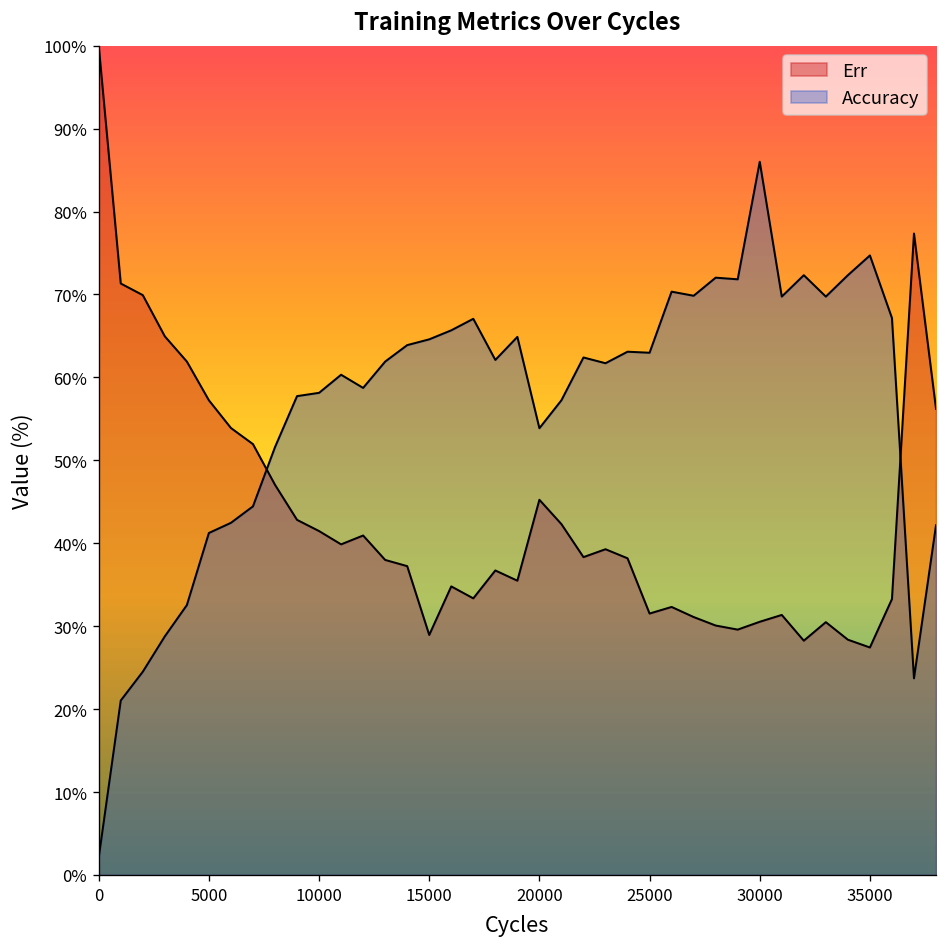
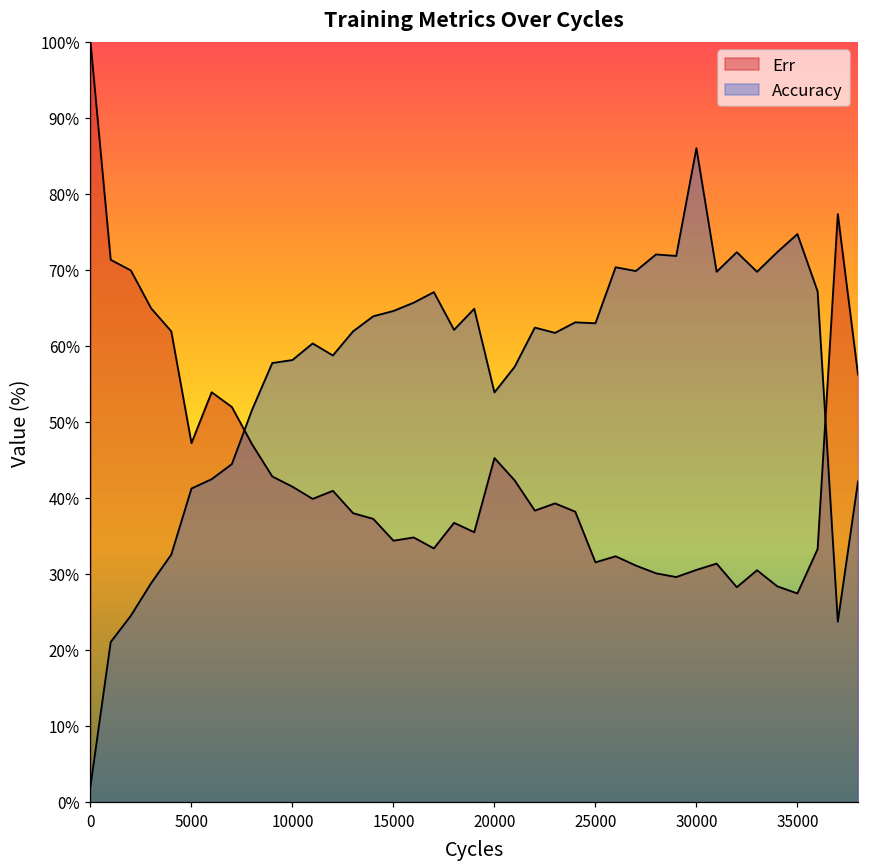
  {
    "Err": {
      "0": "100%",
-     "5000": "57%",
+     "5000": "47%",
      "10000": "41%",
-     "15000": "29%",
+     "15000": "34%",
      "20000": "45%",
      "25000": "32%",
      "30000": "31%",
      "35000": "27%"
    },
    "Accuracy": {
      "0": "2%",
      "5000": "41%",
      "10000": "58%",
      "15000": "65%",
      "20000": "54%",
      "25000": "63%",
      "30000": "86%",
      "35000": "75%"
    }
  }
